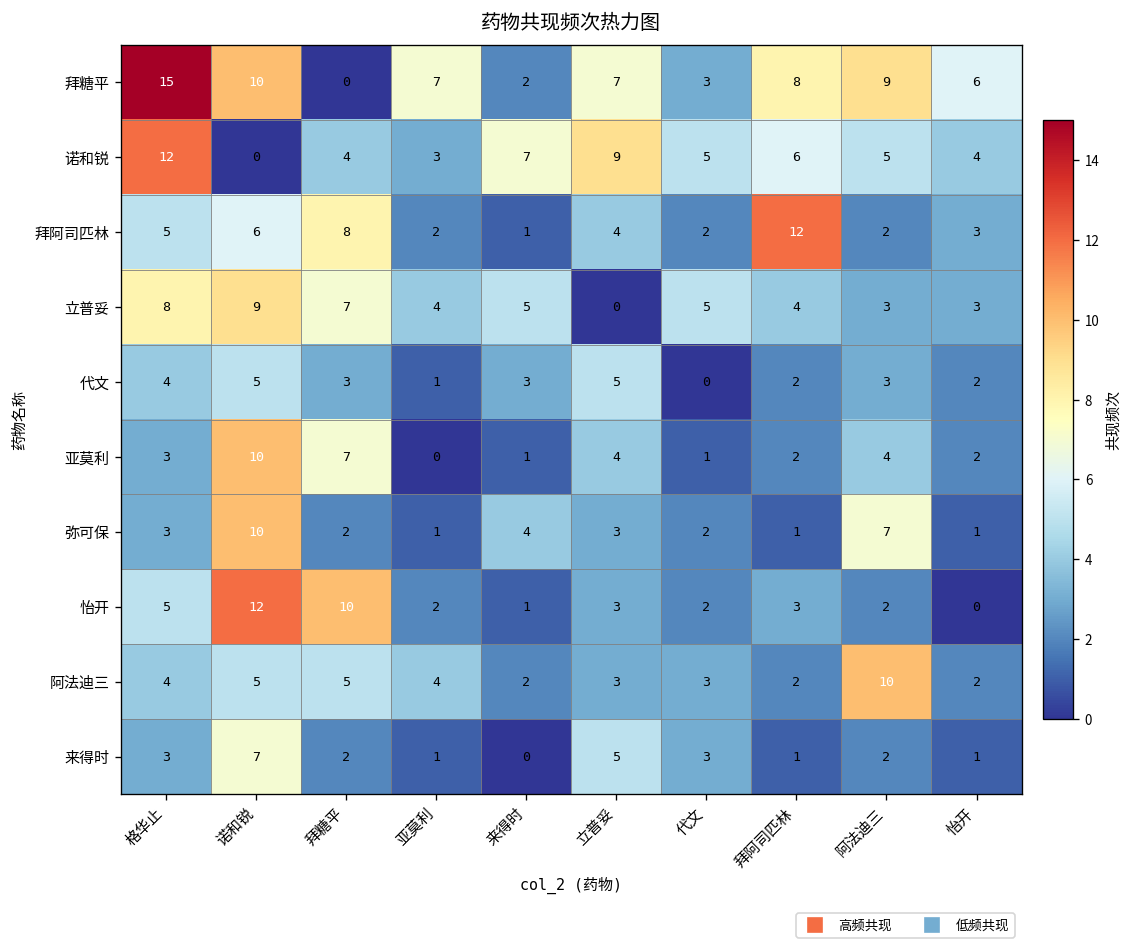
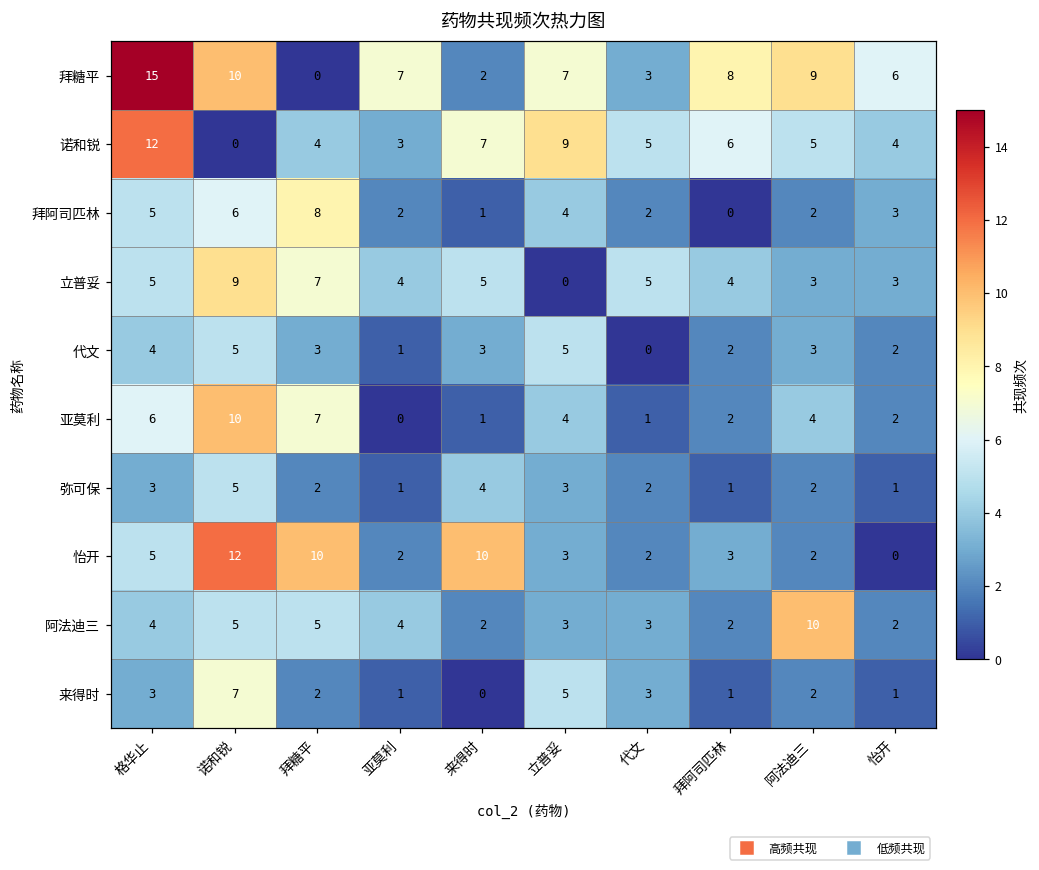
  {
    "拜糖平": {
      "格华止": 15,
      "诺和锐": 10,
      "拜糖平": 0,
      "亚莫利": 7,
      "来得时": 2,
      "立普妥": 7,
      "代文": 3,
      "拜阿司匹林": 8,
      "阿法迪三": 9,
      "怡开": 6
    },
    "诺和锐": {
      "格华止": 12,
      "诺和锐": 0,
      "拜糖平": 4,
      "亚莫利": 3,
      "来得时": 7,
      "立普妥": 9,
      "代文": 5,
      "拜阿司匹林": 6,
      "阿法迪三": 5,
      "怡开": 4
    },
    "拜阿司匹林": {
      "格华止": 5,
      "诺和锐": 6,
      "拜糖平": 8,
      "亚莫利": 2,
      "来得时": 1,
      "立普妥": 4,
      "代文": 2,
-     "拜阿司匹林": 12,
+     "拜阿司匹林": 0,
      "阿法迪三": 2,
      "怡开": 3
    },
    "立普妥": {
-     "格华止": 8,
+     "格华止": 5,
      "诺和锐": 9,
      "拜糖平": 7,
      "亚莫利": 4,
      "来得时": 5,
      "立普妥": 0,
      "代文": 5,
      "拜阿司匹林": 4,
      "阿法迪三": 3,
      "怡开": 3
    },
    "代文": {
      "格华止": 4,
      "诺和锐": 5,
      "拜糖平": 3,
      "亚莫利": 1,
      "来得时": 3,
      "立普妥": 5,
      "代文": 0,
      "拜阿司匹林": 2,
      "阿法迪三": 3,
      "怡开": 2
    },
    "亚莫利": {
-     "格华止": 3,
+     "格华止": 6,
      "诺和锐": 10,
      "拜糖平": 7,
      "亚莫利": 0,
      "来得时": 1,
      "立普妥": 4,
      "代文": 1,
      "拜阿司匹林": 2,
      "阿法迪三": 4,
      "怡开": 2
    },
    "弥可保": {
      "格华止": 3,
-     "诺和锐": 10,
+     "诺和锐": 5,
      "拜糖平": 2,
      "亚莫利": 1,
      "来得时": 4,
      "立普妥": 3,
      "代文": 2,
      "拜阿司匹林": 1,
-     "阿法迪三": 7,
+     "阿法迪三": 2,
      "怡开": 1
    },
    "怡开": {
      "格华止": 5,
      "诺和锐": 12,
      "拜糖平": 10,
      "亚莫利": 2,
-     "来得时": 1,
+     "来得时": 10,
      "立普妥": 3,
      "代文": 2,
      "拜阿司匹林": 3,
      "阿法迪三": 2,
      "怡开": 0
    },
    "阿法迪三": {
      "格华止": 4,
      "诺和锐": 5,
      "拜糖平": 5,
      "亚莫利": 4,
      "来得时": 2,
      "立普妥": 3,
      "代文": 3,
      "拜阿司匹林": 2,
      "阿法迪三": 10,
      "怡开": 2
    },
    "来得时": {
      "格华止": 3,
      "诺和锐": 7,
      "拜糖平": 2,
      "亚莫利": 1,
      "来得时": 0,
      "立普妥": 5,
      "代文": 3,
      "拜阿司匹林": 1,
      "阿法迪三": 2,
      "怡开": 1
    }
  }
